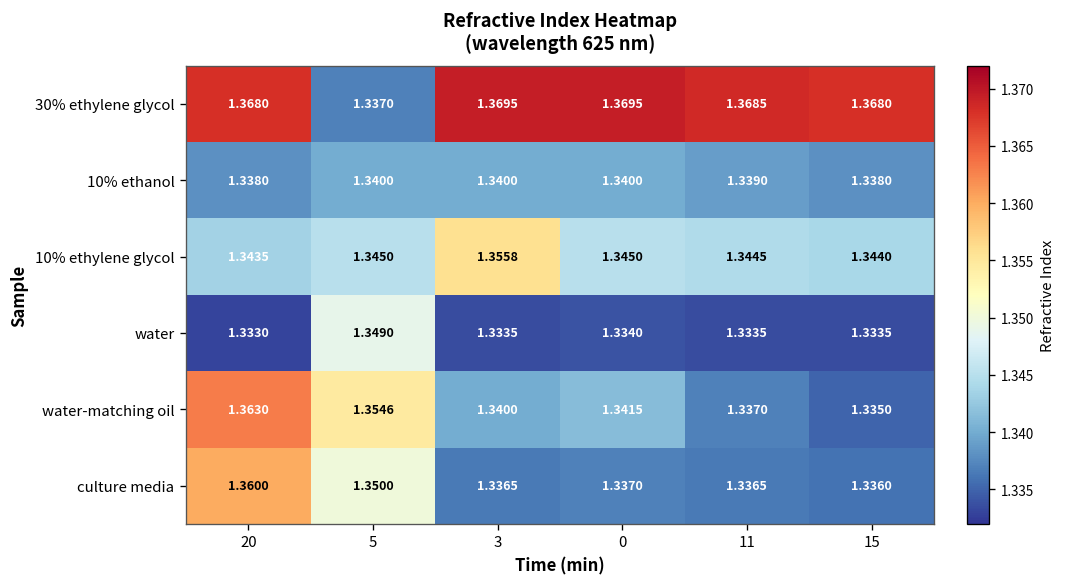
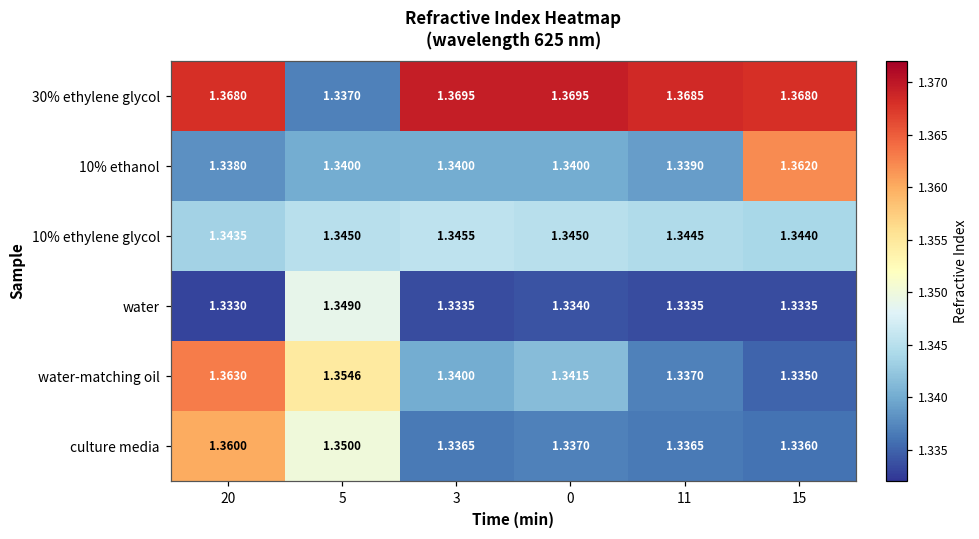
  {
    "30% ethylene glycol": {
      "20": 1.3680,
      "5": 1.3370,
      "3": 1.3695,
      "0": 1.3695,
      "11": 1.3685,
      "15": 1.3680
    },
    "10% ethanol": {
      "20": 1.3380,
      "5": 1.3400,
      "3": 1.3400,
      "0": 1.3400,
      "11": 1.3390,
-     "15": 1.3380
+     "15": 1.3620
    },
    "10% ethylene glycol": {
      "20": 1.3435,
      "5": 1.3450,
-     "3": 1.3558,
+     "3": 1.3455,
      "0": 1.3450,
      "11": 1.3445,
      "15": 1.3440
    },
    "water": {
      "20": 1.3330,
      "5": 1.3490,
      "3": 1.3335,
      "0": 1.3340,
      "11": 1.3335,
      "15": 1.3335
    },
    "water-matching oil": {
      "20": 1.3630,
      "5": 1.3546,
      "3": 1.3400,
      "0": 1.3415,
      "11": 1.3370,
      "15": 1.3350
    },
    "culture media": {
      "20": 1.3600,
      "5": 1.3500,
      "3": 1.3365,
      "0": 1.3370,
      "11": 1.3365,
      "15": 1.3360
    }
  }
